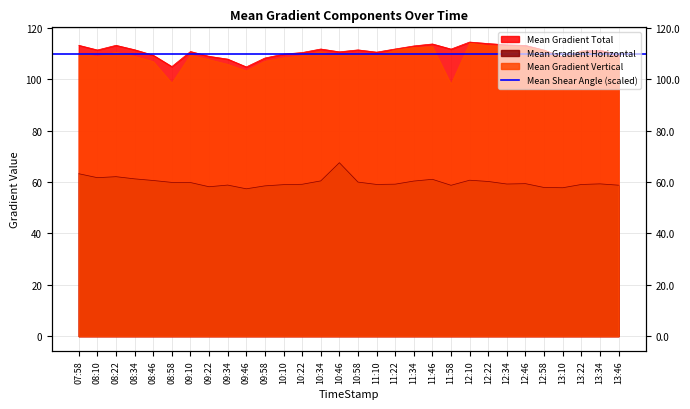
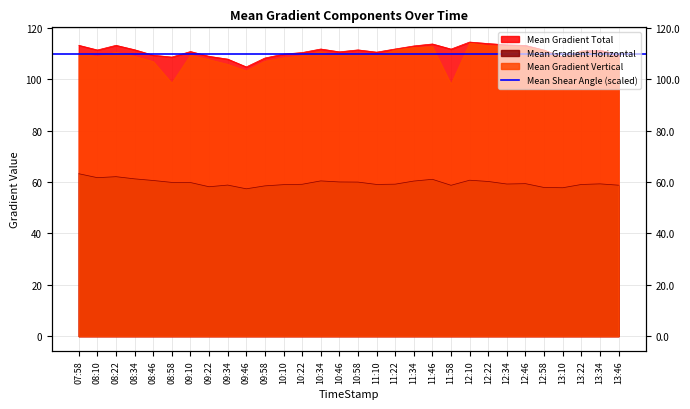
  {
    "Mean Gradient Total": {
      "07:58": 113,
      "08:10": 111,
      "08:22": 113,
      "08:34": 111,
      "08:46": 109,
-     "08:58": 105,
+     "08:58": 109,
      "09:10": 111,
      "09:22": 109,
      "09:34": 108,
      "09:46": 105,
      "09:58": 108,
      "10:10": 110,
      "10:22": 110,
      "10:34": 112,
      "10:46": 111,
      "10:58": 111,
      "11:10": 111,
      "11:46": 114,
      "11:58": 112
    },
    "Mean Gradient Horizontal": {
      "07:58": 63,
      "08:10": 62,
      "08:22": 62,
      "08:34": 61,
      "08:46": 61,
      "08:58": 60,
      "09:10": 60,
      "09:22": 58,
      "09:34": 59,
      "09:46": 57,
      "09:58": 58,
      "10:10": 59,
      "10:22": 59,
      "10:34": 60,
-     "10:46": 68,
+     "10:46": 60,
      "10:58": 60,
      "11:10": 59,
      "11:22": 59,
      "11:34": 60,
      "11:46": 61,
      "11:58": 59,
      "12:10": 61,
      "12:22": 60,
      "12:34": 59,
      "12:46": 59,
      "12:58": 58,
      "13:10": 58,
      "13:22": 59,
      "13:34": 59,
      "13:46": 59
    },
    "Mean Gradient Vertical": {
      "07:58": 110,
      "08:10": 109,
      "08:22": 110,
      "08:34": 109,
      "08:46": 107,
      "08:58": 98,
      "09:10": 109,
      "09:22": 108,
      "09:34": 106,
      "09:46": 103,
      "09:58": 107,
      "10:10": 108,
      "10:22": 109,
      "10:34": 111,
      "10:46": 109,
      "10:58": 110,
      "11:10": 109,
      "11:46": 113,
      "11:58": 98
    }
  }
